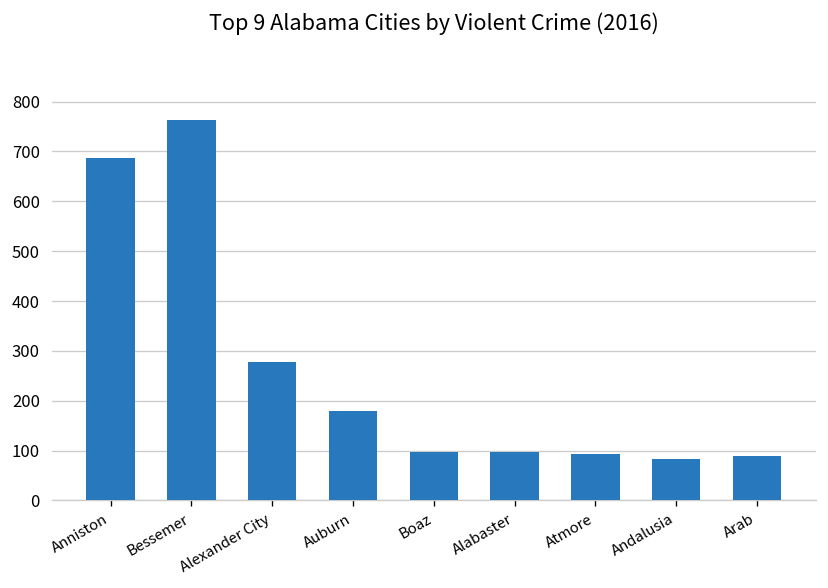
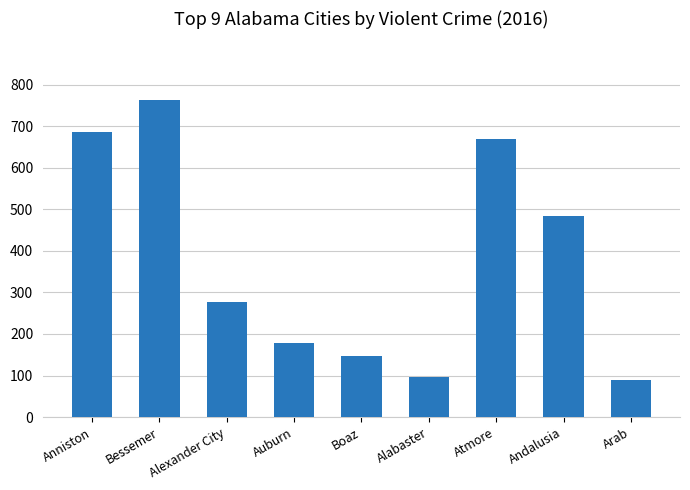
  {
    "Anniston": 690,
    "Bessemer": 760,
    "Alexander City": 280,
    "Auburn": 180,
-   "Boaz": 100,
+   "Boaz": 150,
    "Alabaster": 100,
-   "Atmore": 90,
-   "Andalusia": 80,
+   "Atmore": 670,
+   "Andalusia": 490,
    "Arab": 90
  }
